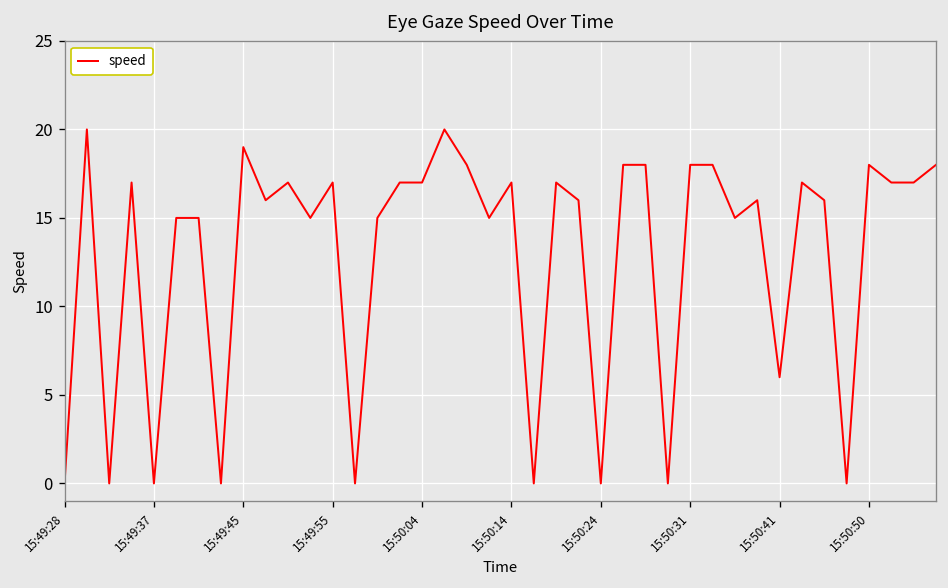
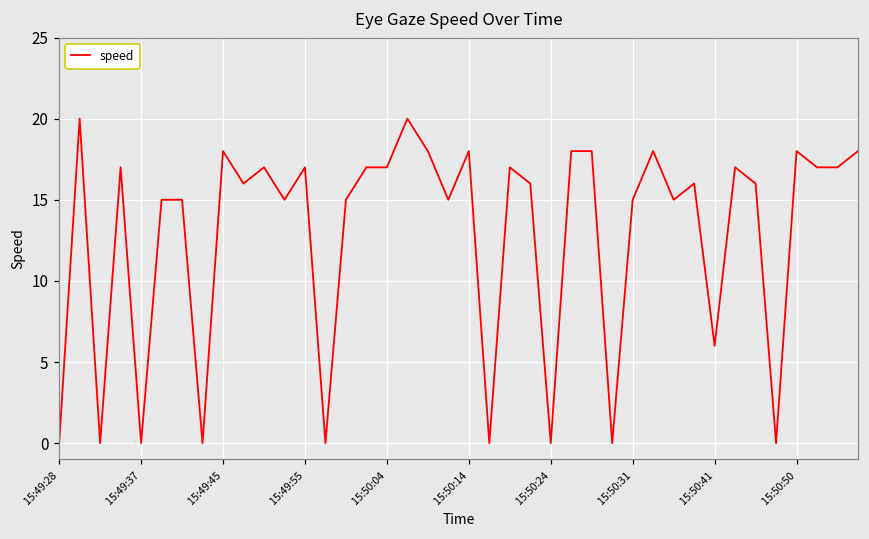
  {
    "15:49:28": 0,
    "15:49:37": 0,
-   "15:49:45": 19,
+   "15:49:45": 18,
    "15:49:55": 17,
    "15:50:04": 17,
-   "15:50:14": 17,
+   "15:50:14": 18,
    "15:50:24": 0,
-   "15:50:31": 18,
+   "15:50:31": 15,
    "15:50:41": 6,
    "15:50:50": 18
  }
